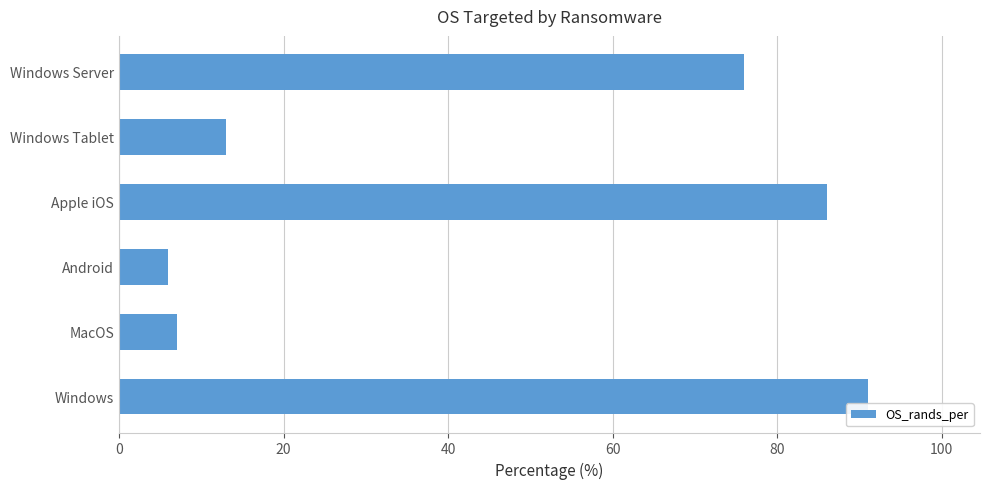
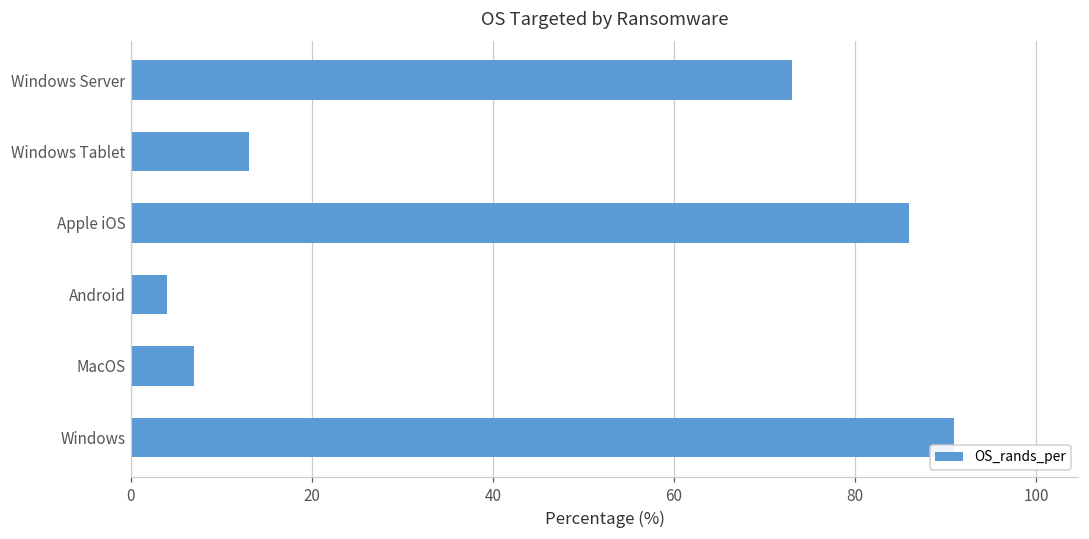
  {
-   "Windows Server": 76,
+   "Windows Server": 73,
    "Windows Tablet": 13,
    "Apple iOS": 86,
-   "Android": 6,
+   "Android": 4,
    "MacOS": 7,
    "Windows": 91
  }
